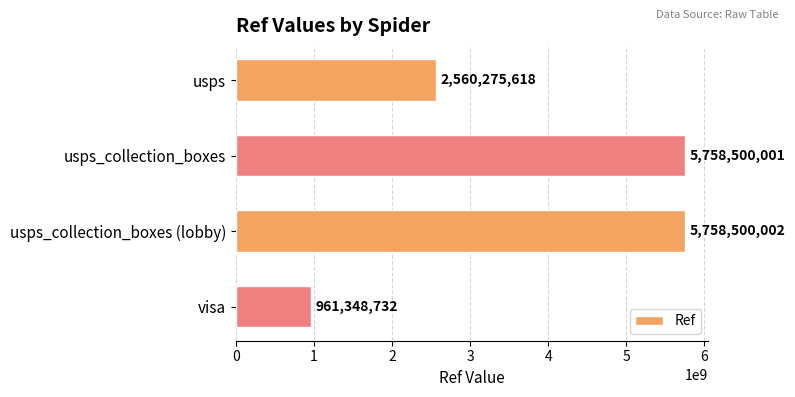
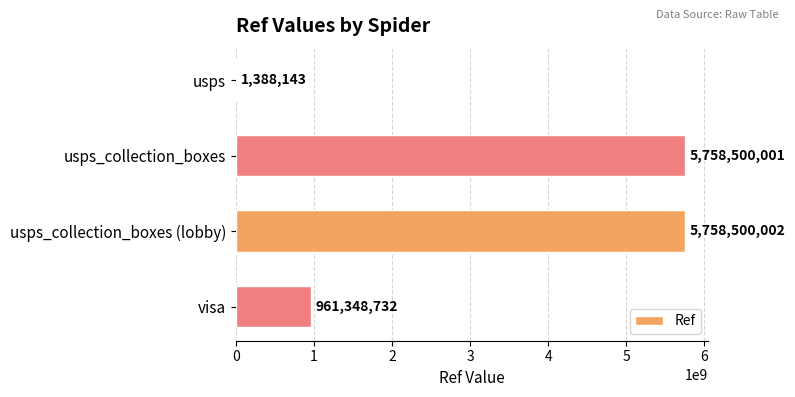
  {
-   "usps": "2,560,275,618",
+   "usps": "1,388,143",
    "usps_collection_boxes": "5,758,500,001",
    "usps_collection_boxes (lobby)": "5,758,500,002",
    "visa": "961,348,732"
  }
